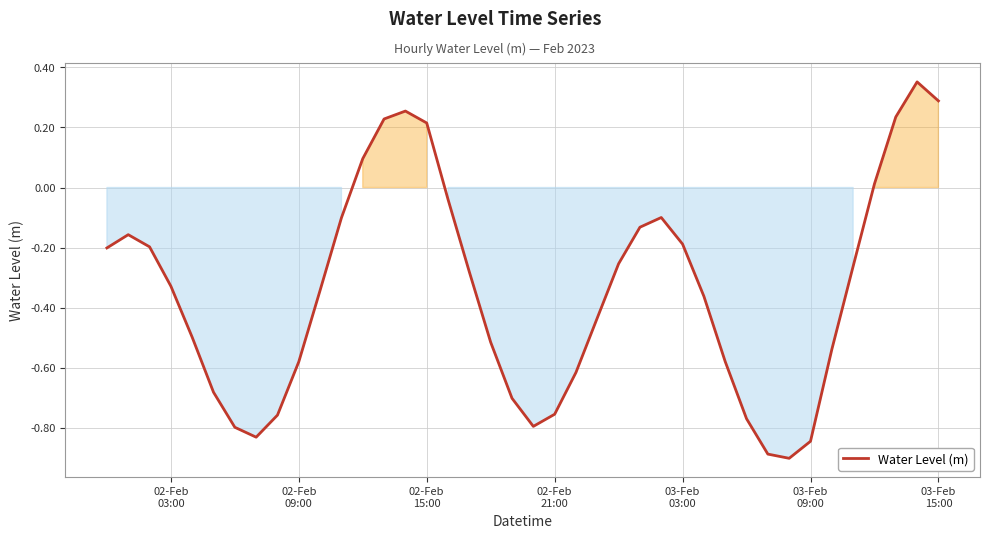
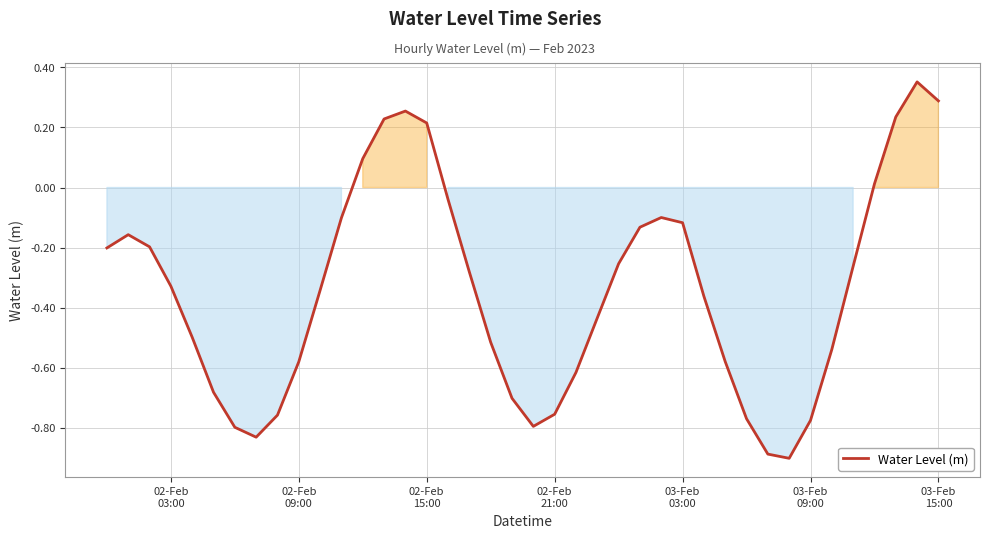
  {
    "02-Feb 03:00": -0.33,
    "02-Feb 09:00": -0.58,
    "02-Feb 15:00": 0.21,
    "02-Feb 21:00": -0.75,
-   "03-Feb 03:00": -0.19,
-   "03-Feb 09:00": -0.85,
+   "03-Feb 03:00": -0.12,
+   "03-Feb 09:00": -0.78,
    "03-Feb 15:00": 0.29
  }
